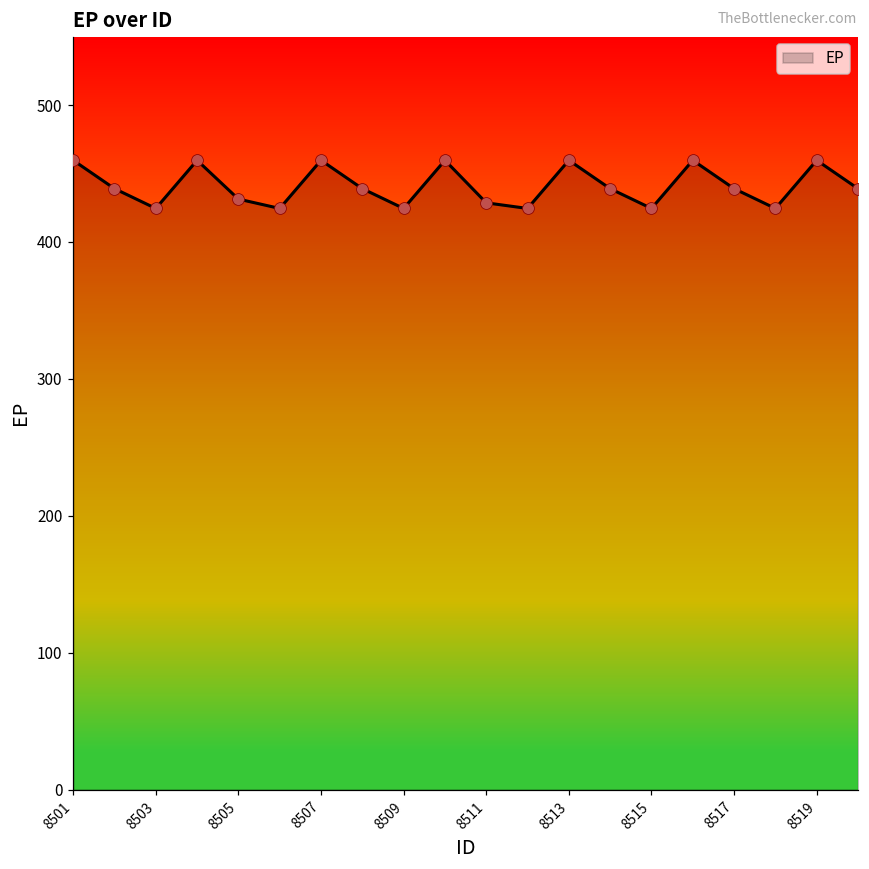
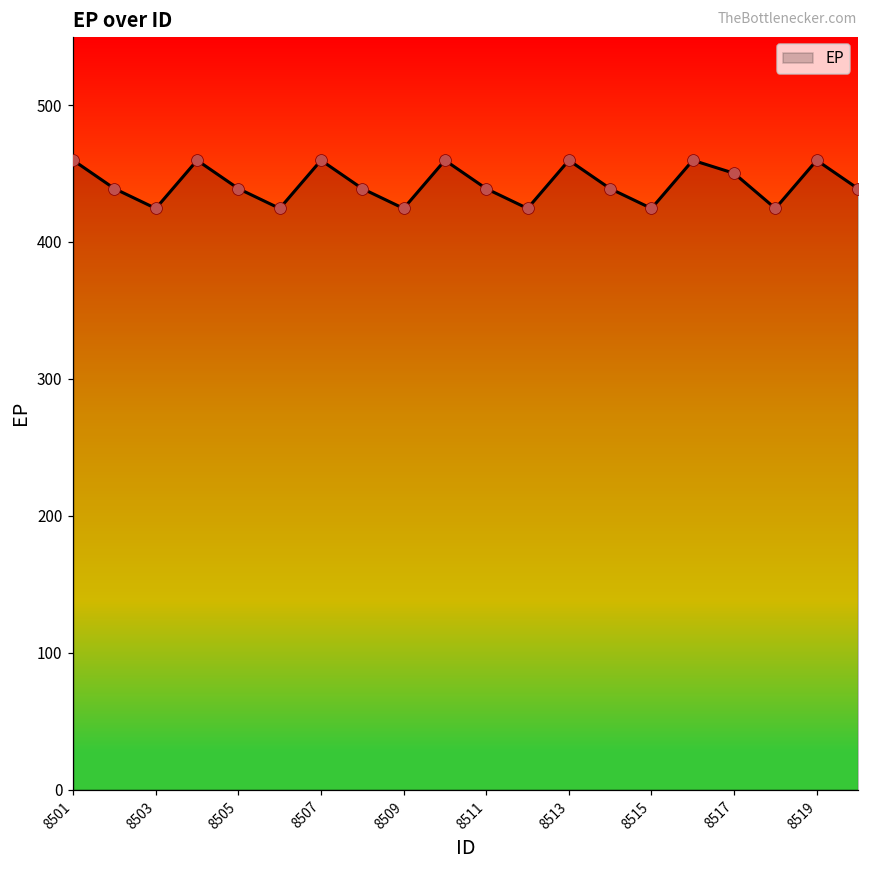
  {
    "8501": 460,
    "8503": 425,
-   "8505": 431,
+   "8505": 439,
    "8507": 460,
    "8509": 425,
-   "8511": 429,
+   "8511": 439,
    "8513": 460,
    "8515": 425,
-   "8517": 439,
+   "8517": 450,
    "8519": 460
  }
